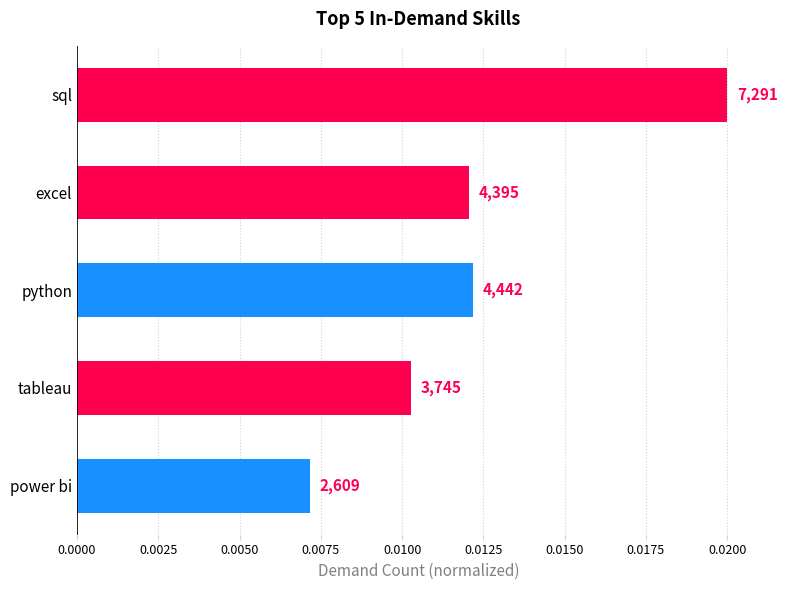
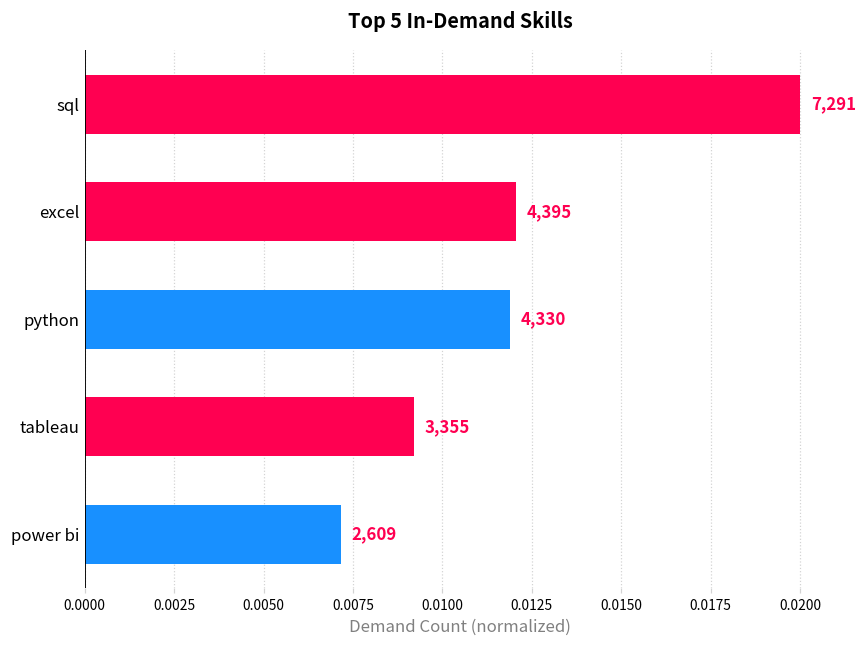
  {
-   "python": "4,442",
-   "tableau": "3,745"
+   "python": "4,330",
+   "tableau": "3,355"
  }
